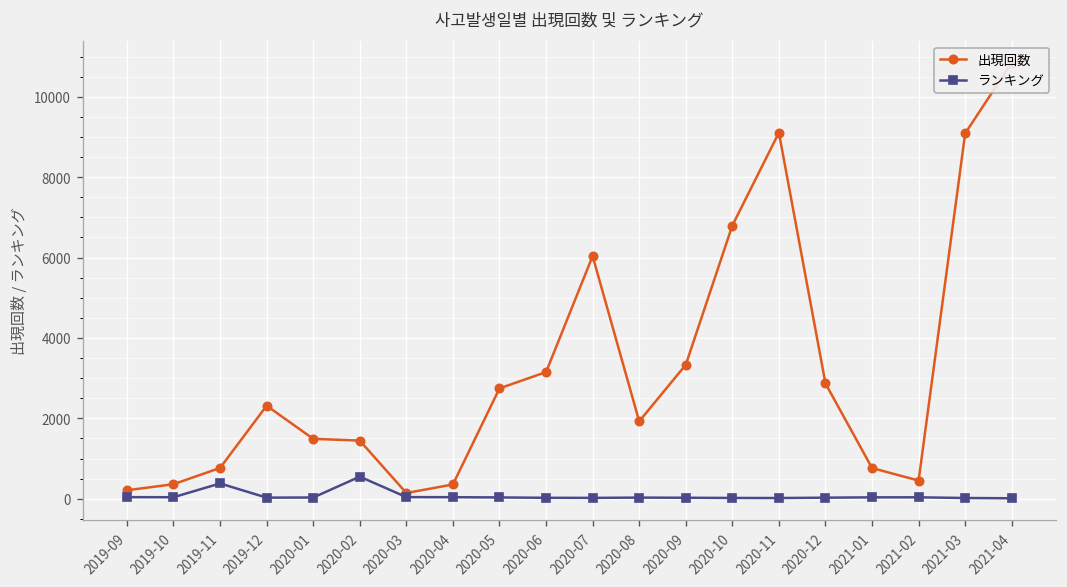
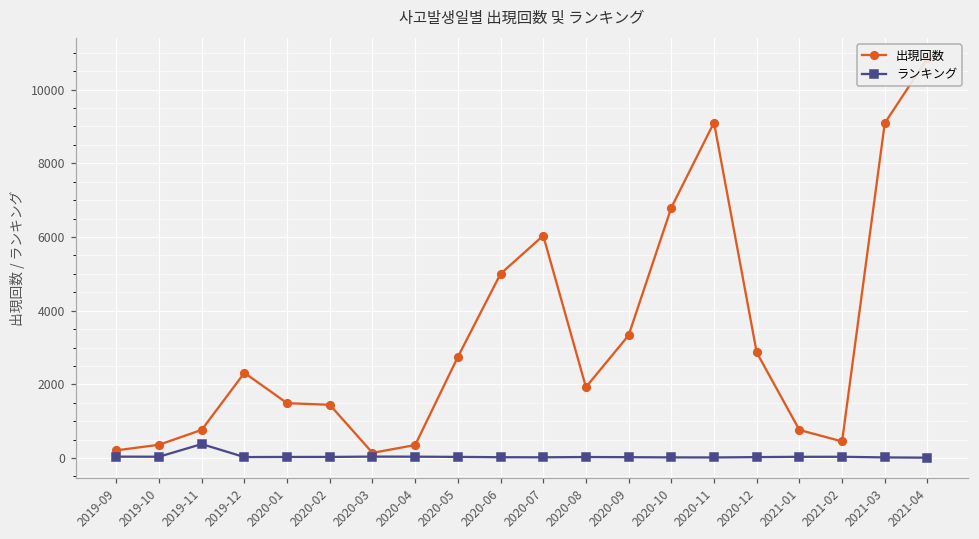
  {
    "出現回数": {
      "2019-09": 200,
      "2019-10": 400,
      "2019-11": 800,
      "2019-12": 2300,
      "2020-01": 1500,
      "2020-02": 1400,
      "2020-03": 100,
      "2020-04": 400,
      "2020-05": 2700,
-     "2020-06": 3200,
+     "2020-06": 5000,
      "2020-07": 6000,
      "2020-08": 1900,
      "2020-09": 3300,
      "2020-10": 6800,
      "2020-11": 9100,
      "2020-12": 2900,
      "2021-01": 800,
      "2021-02": 500,
      "2021-03": 9100
    },
    "ランキング": {
      "2019-09": 0,
      "2019-10": 0,
      "2019-11": 400,
      "2019-12": 0,
      "2020-01": 0,
-     "2020-02": 500,
+     "2020-02": 0,
      "2020-03": 0,
      "2020-04": 0,
      "2020-05": 0,
      "2020-06": 0,
      "2020-07": 0,
      "2020-08": 0,
      "2020-09": 0,
      "2020-10": 0,
      "2020-11": 0,
      "2020-12": 0,
      "2021-01": 0,
      "2021-02": 0,
      "2021-03": 0,
      "2021-04": 0
    }
  }
